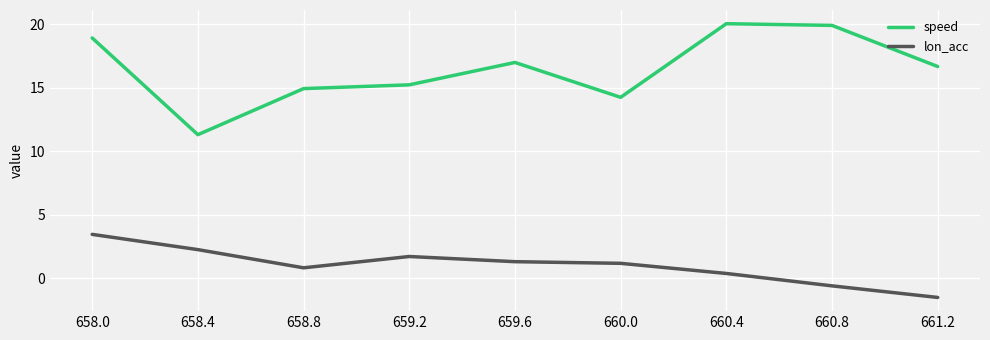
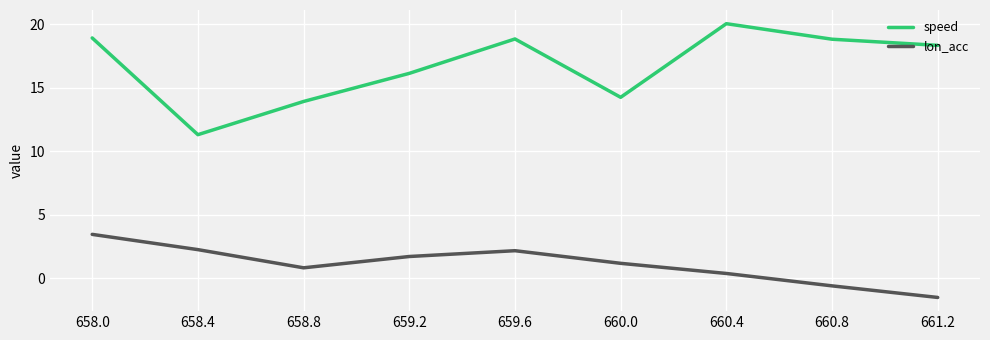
  {
    "speed": {
      "658.0": 18.9,
      "658.4": 11.3,
-     "658.8": 14.9,
-     "659.2": 15.2,
-     "659.6": 17.0,
+     "658.8": 13.9,
+     "659.2": 16.1,
+     "659.6": 18.9,
      "660.0": 14.3,
      "660.4": 20.1,
-     "660.8": 19.9,
-     "661.2": 16.7
+     "660.8": 18.8,
+     "661.2": 18.4
    },
    "lon_acc": {
      "658.0": 3.5,
      "658.4": 2.3,
      "658.8": 0.8,
      "659.2": 1.7,
-     "659.6": 1.3,
+     "659.6": 2.2,
      "660.0": 1.2,
      "660.4": 0.4,
      "660.8": -0.6,
      "661.2": -1.5
    }
  }
